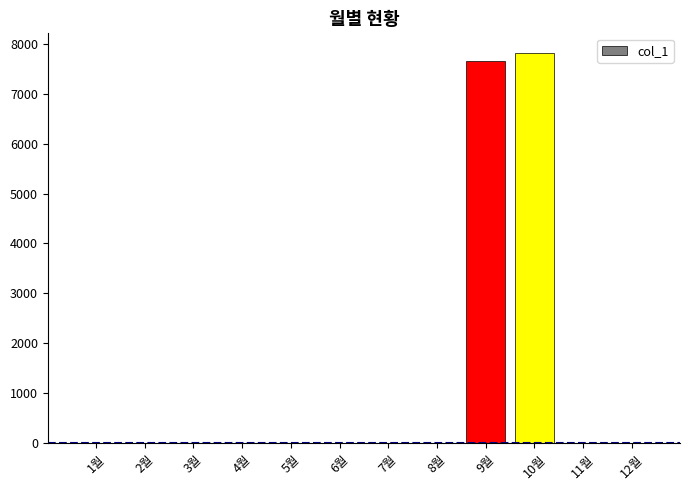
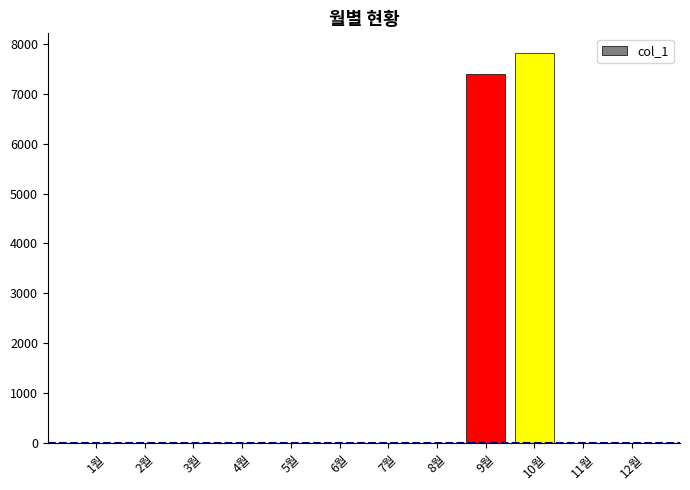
  {
    "1월": 0,
    "2월": 0,
    "3월": 0,
    "4월": 0,
    "5월": 0,
    "6월": 0,
    "7월": 0,
    "8월": 0,
-   "9월": 7700,
+   "9월": 7400,
    "10월": 7800,
    "11월": 0,
    "12월": 0
  }
